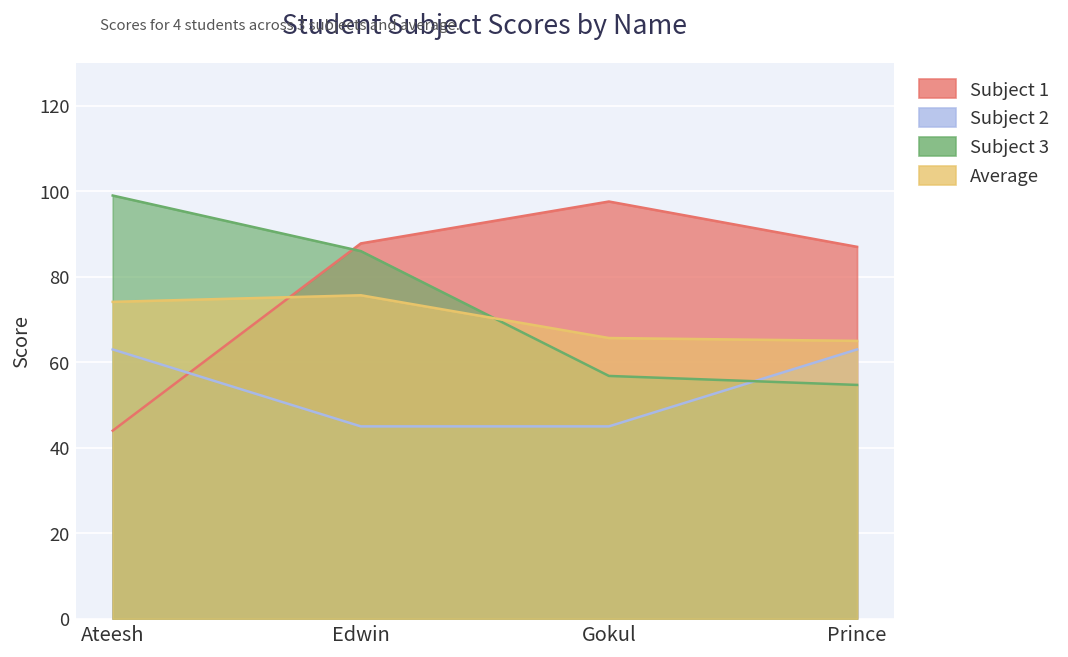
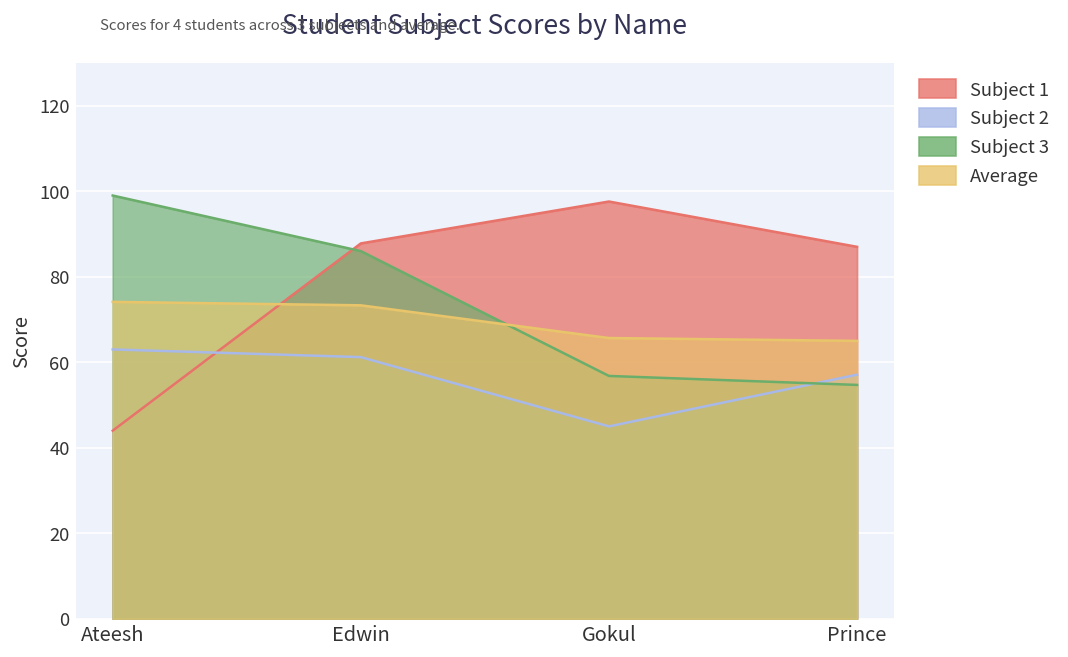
  {
    "Subject 1": {
      "Ateesh": 44,
      "Edwin": 88,
      "Gokul": 98,
      "Prince": 87
    },
    "Subject 2": {
      "Ateesh": 63,
-     "Edwin": 45,
+     "Edwin": 61,
      "Gokul": 45,
-     "Prince": 63
+     "Prince": 57
    },
    "Subject 3": {
      "Ateesh": 99,
      "Edwin": 86,
      "Gokul": 57,
      "Prince": 55
    },
    "Average": {
      "Ateesh": 74,
-     "Edwin": 76,
+     "Edwin": 73,
      "Gokul": 66,
      "Prince": 65
    }
  }
